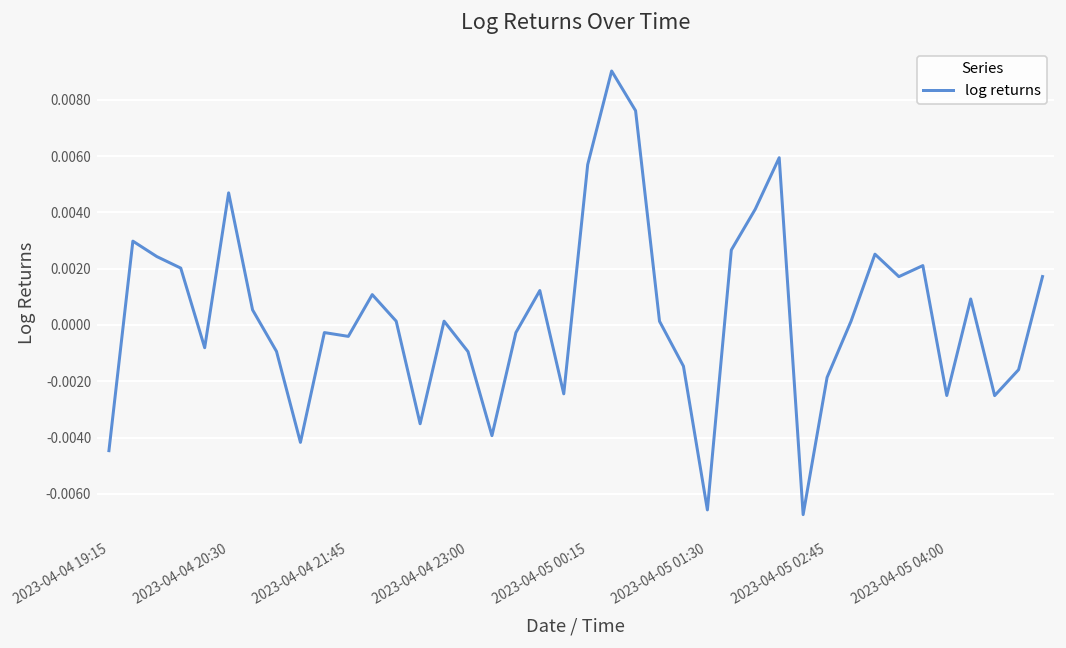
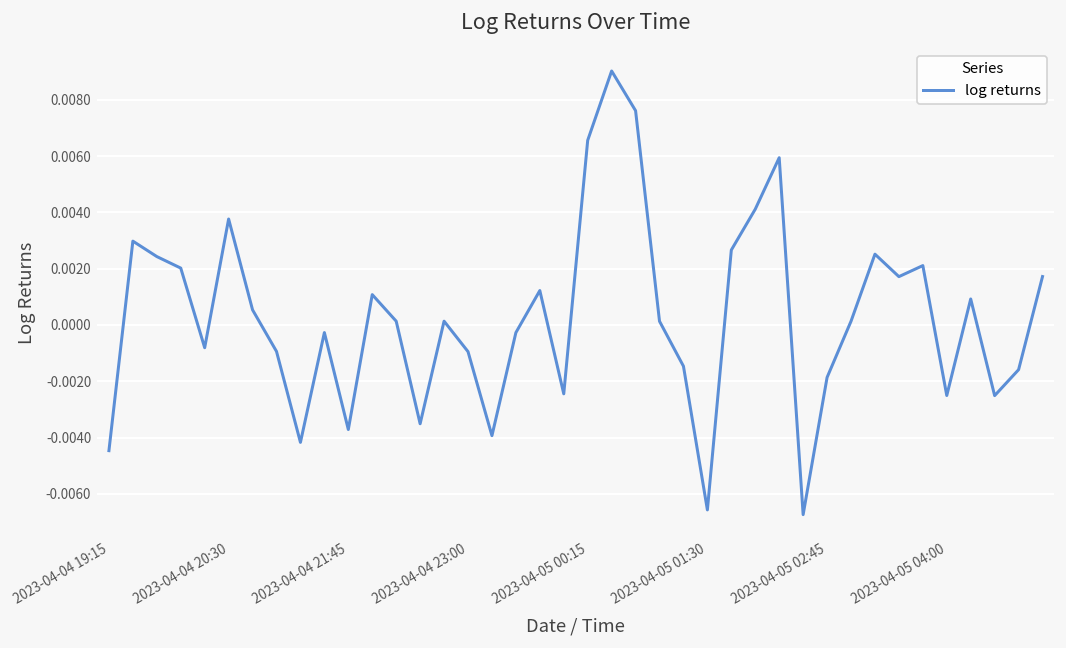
  {
    "2023-04-04 19:15": -0.0045,
-   "2023-04-04 20:30": 0.0047,
-   "2023-04-04 21:45": -0.0004,
+   "2023-04-04 20:30": 0.0038,
+   "2023-04-04 21:45": -0.0037,
    "2023-04-04 23:00": -0.0009,
-   "2023-04-05 00:15": 0.0057,
+   "2023-04-05 00:15": 0.0066,
    "2023-04-05 01:30": -0.0066,
    "2023-04-05 02:45": -0.0019,
    "2023-04-05 04:00": -0.0025
  }
